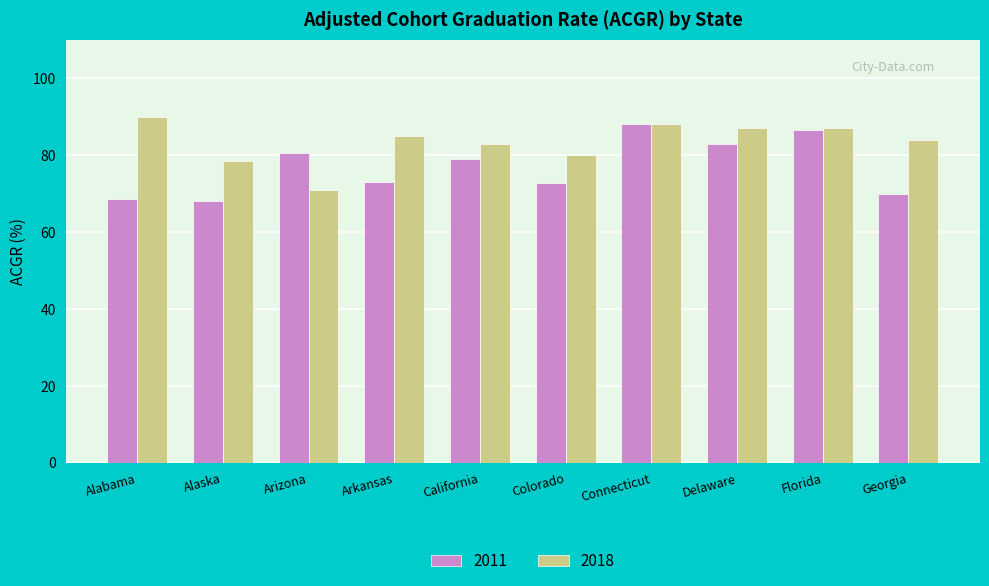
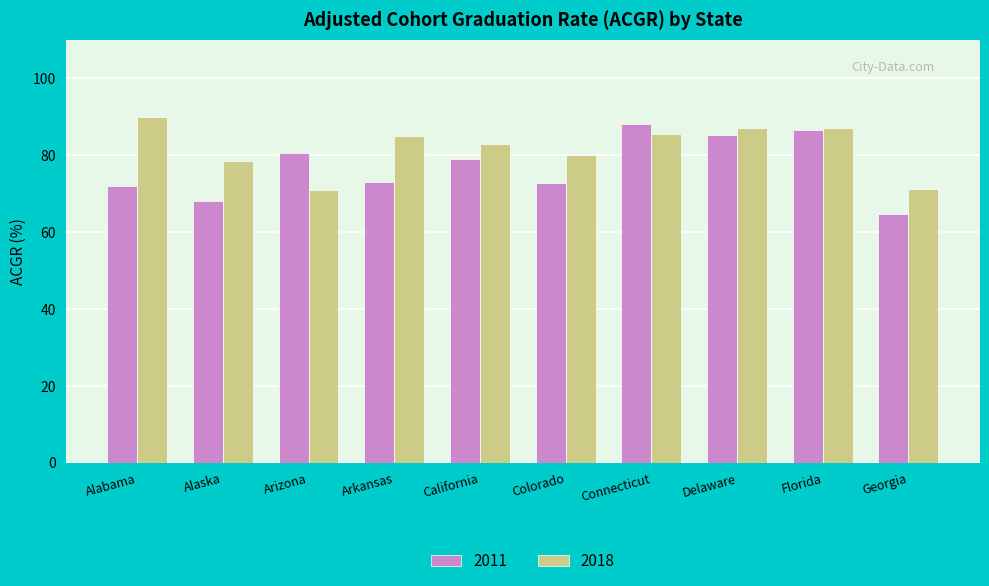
  {
    "2011": {
-     "Alabama": 69,
+     "Alabama": 72,
      "Alaska": 68,
      "Arizona": 81,
      "Arkansas": 73,
      "California": 79,
      "Colorado": 73,
      "Connecticut": 88,
-     "Delaware": 83,
+     "Delaware": 85,
      "Florida": 87,
-     "Georgia": 70
+     "Georgia": 65
    },
    "2018": {
      "Alabama": 90,
      "Alaska": 79,
      "Arizona": 71,
      "Arkansas": 85,
      "California": 83,
      "Colorado": 80,
-     "Connecticut": 88,
+     "Connecticut": 85,
      "Delaware": 87,
      "Florida": 87,
-     "Georgia": 84
+     "Georgia": 71
    }
  }
